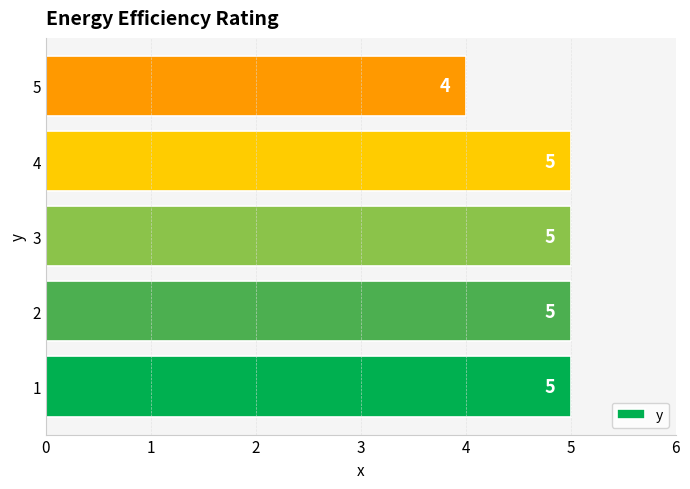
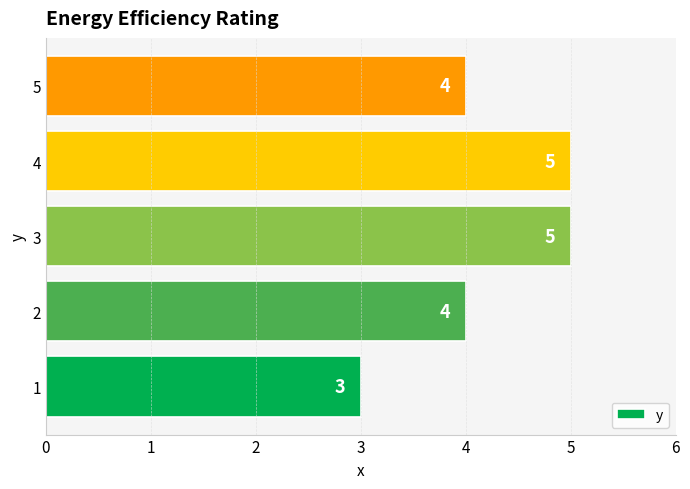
  {
    "5": 4,
    "4": 5,
    "3": 5,
-   "2": 5,
-   "1": 5
+   "2": 4,
+   "1": 3
  }
